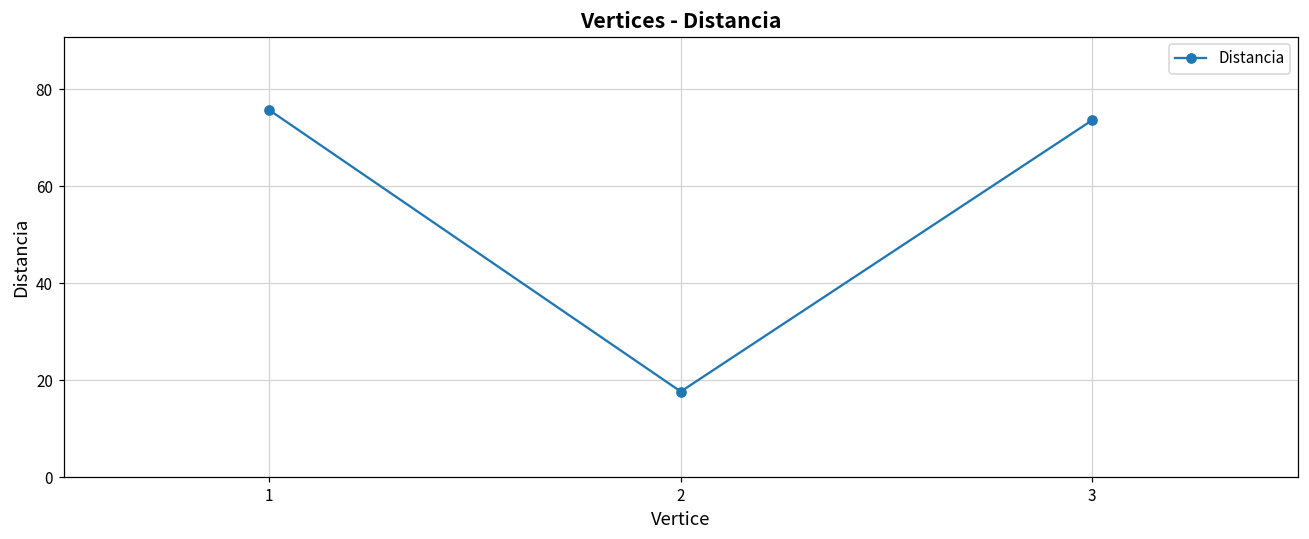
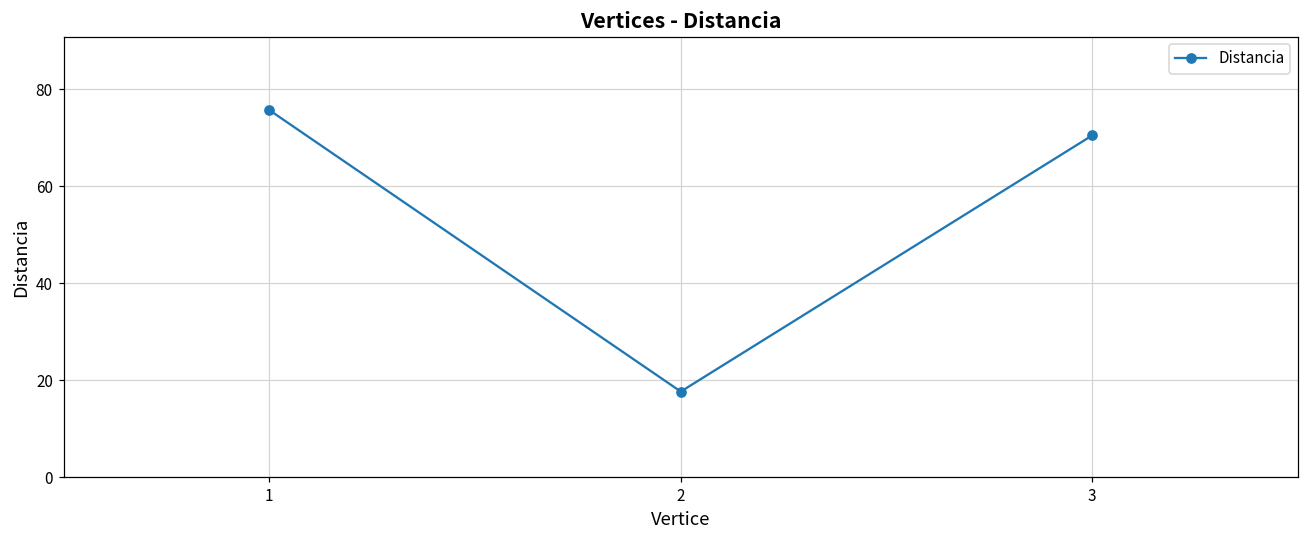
  {
    "1": 76,
    "2": 18,
-   "3": 74
+   "3": 70
  }
